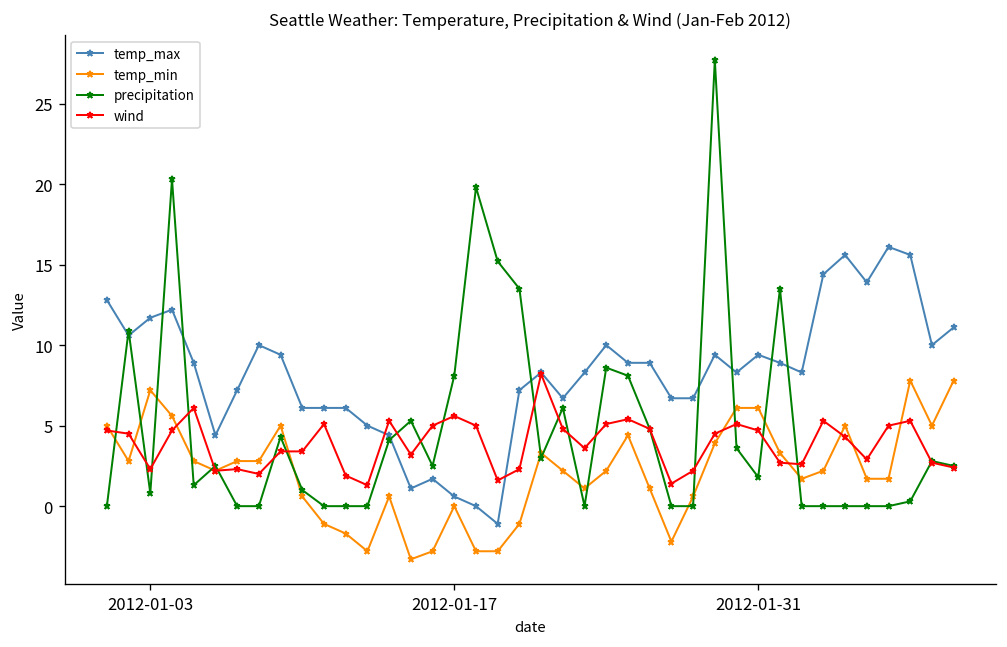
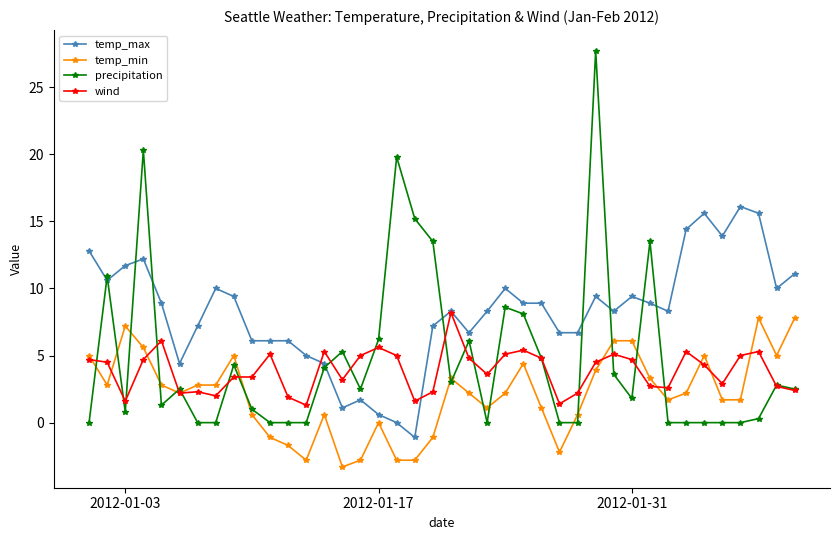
  {
    "temp_max": {
      "2012-01-03": 11.7,
      "2012-01-17": 0.6,
      "2012-01-31": 9.4
    },
    "temp_min": {
      "2012-01-03": 7.2,
      "2012-01-17": 0.0,
      "2012-01-31": 6.1
    },
    "precipitation": {
      "2012-01-03": 0.8,
-     "2012-01-17": 8.1,
+     "2012-01-17": 6.2,
      "2012-01-31": 1.8
    },
    "wind": {
-     "2012-01-03": 2.3,
+     "2012-01-03": 1.6,
      "2012-01-17": 5.6,
      "2012-01-31": 4.7
    }
  }
